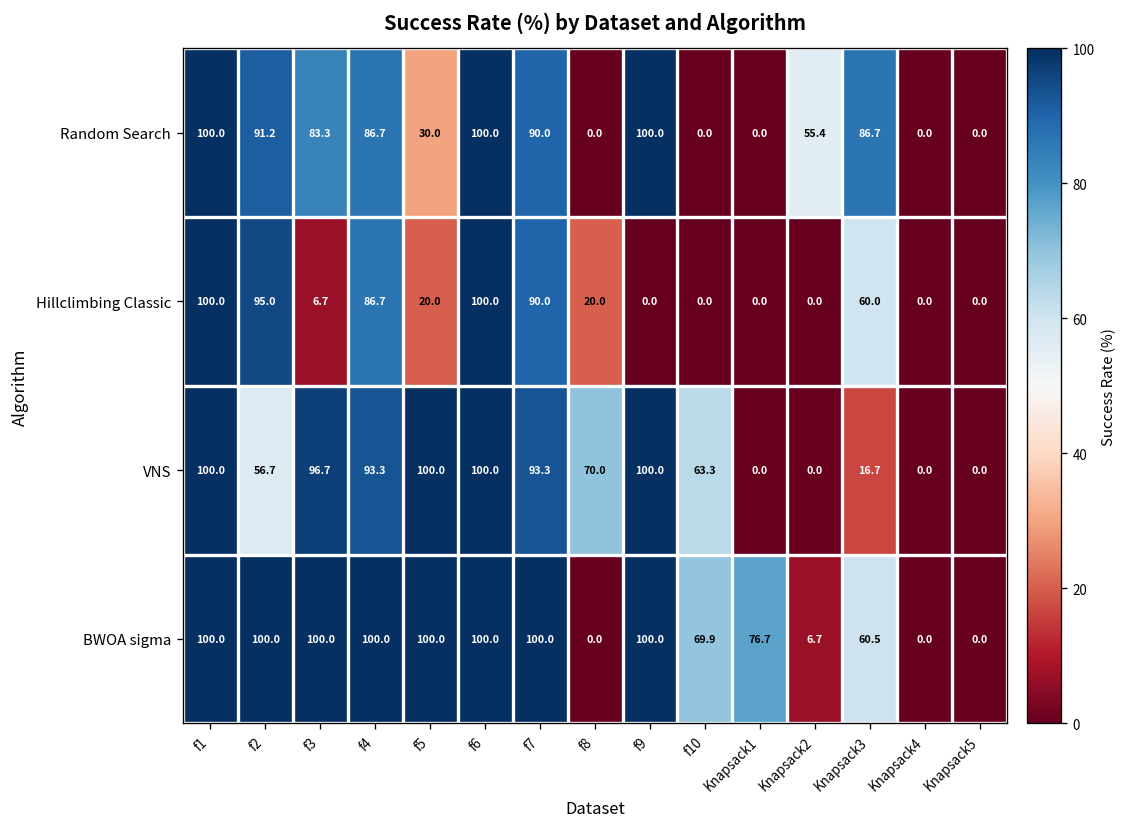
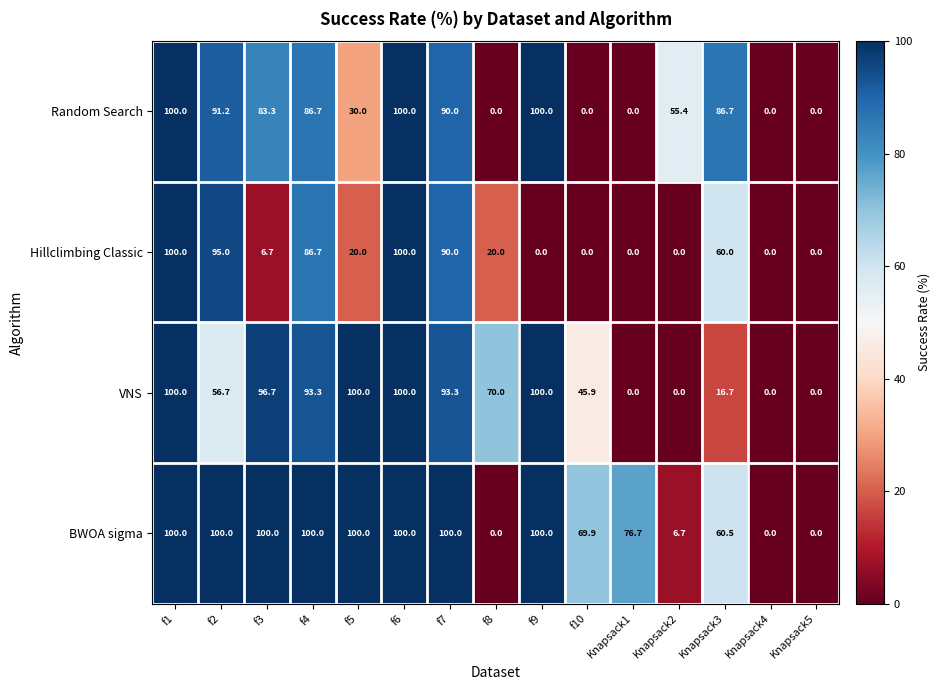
  {
    "Random Search": {
      "f1": 100.0,
      "f2": 91.2,
      "f3": 83.3,
      "f4": 86.7,
      "f5": 30.0,
      "f6": 100.0,
      "f7": 90.0,
      "f8": 0.0,
      "f9": 100.0,
      "f10": 0.0,
      "Knapsack1": 0.0,
      "Knapsack2": 55.4,
      "Knapsack3": 86.7,
      "Knapsack4": 0.0,
      "Knapsack5": 0.0
    },
    "Hillclimbing Classic": {
      "f1": 100.0,
      "f2": 95.0,
      "f3": 6.7,
      "f4": 86.7,
      "f5": 20.0,
      "f6": 100.0,
      "f7": 90.0,
      "f8": 20.0,
      "f9": 0.0,
      "f10": 0.0,
      "Knapsack1": 0.0,
      "Knapsack2": 0.0,
      "Knapsack3": 60.0,
      "Knapsack4": 0.0,
      "Knapsack5": 0.0
    },
    "VNS": {
      "f1": 100.0,
      "f2": 56.7,
      "f3": 96.7,
      "f4": 93.3,
      "f5": 100.0,
      "f6": 100.0,
      "f7": 93.3,
      "f8": 70.0,
      "f9": 100.0,
-     "f10": 63.3,
+     "f10": 45.9,
      "Knapsack1": 0.0,
      "Knapsack2": 0.0,
      "Knapsack3": 16.7,
      "Knapsack4": 0.0,
      "Knapsack5": 0.0
    },
    "BWOA sigma": {
      "f1": 100.0,
      "f2": 100.0,
      "f3": 100.0,
      "f4": 100.0,
      "f5": 100.0,
      "f6": 100.0,
      "f7": 100.0,
      "f8": 0.0,
      "f9": 100.0,
      "f10": 69.9,
      "Knapsack1": 76.7,
      "Knapsack2": 6.7,
      "Knapsack3": 60.5,
      "Knapsack4": 0.0,
      "Knapsack5": 0.0
    }
  }
